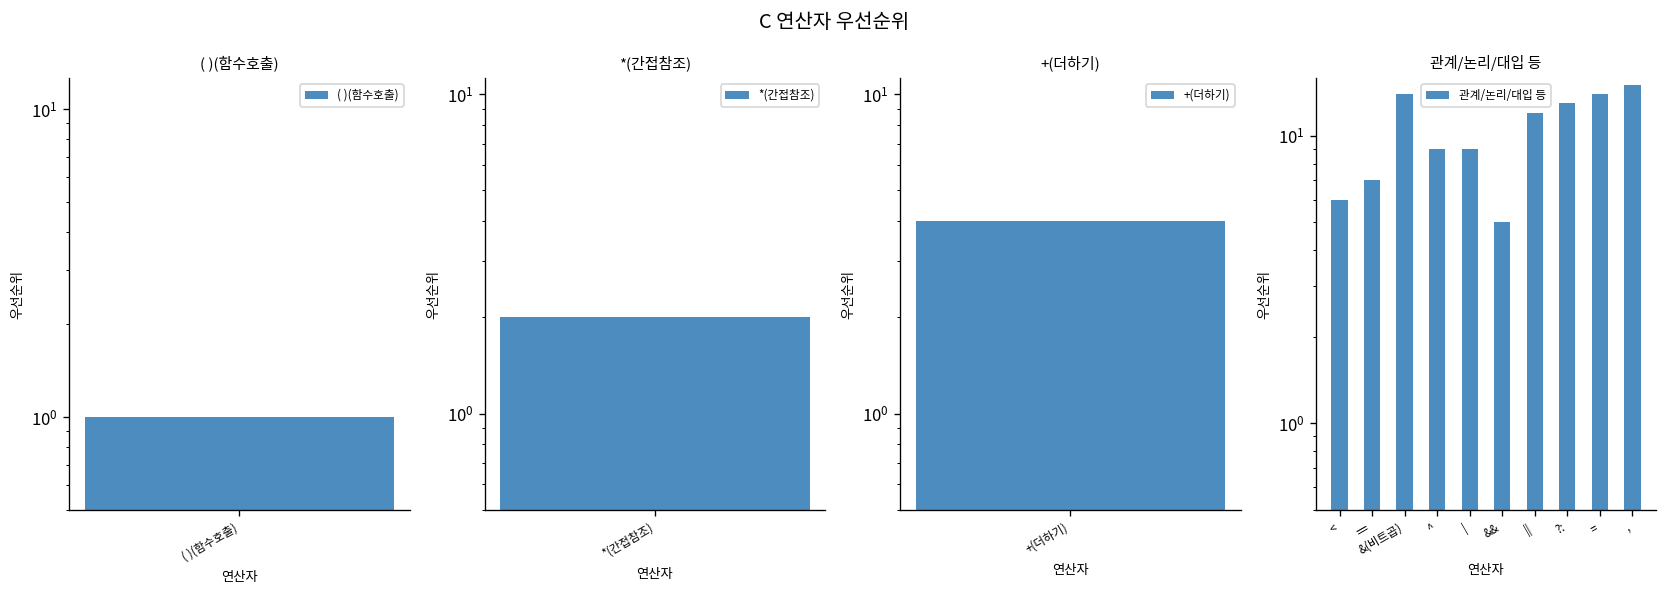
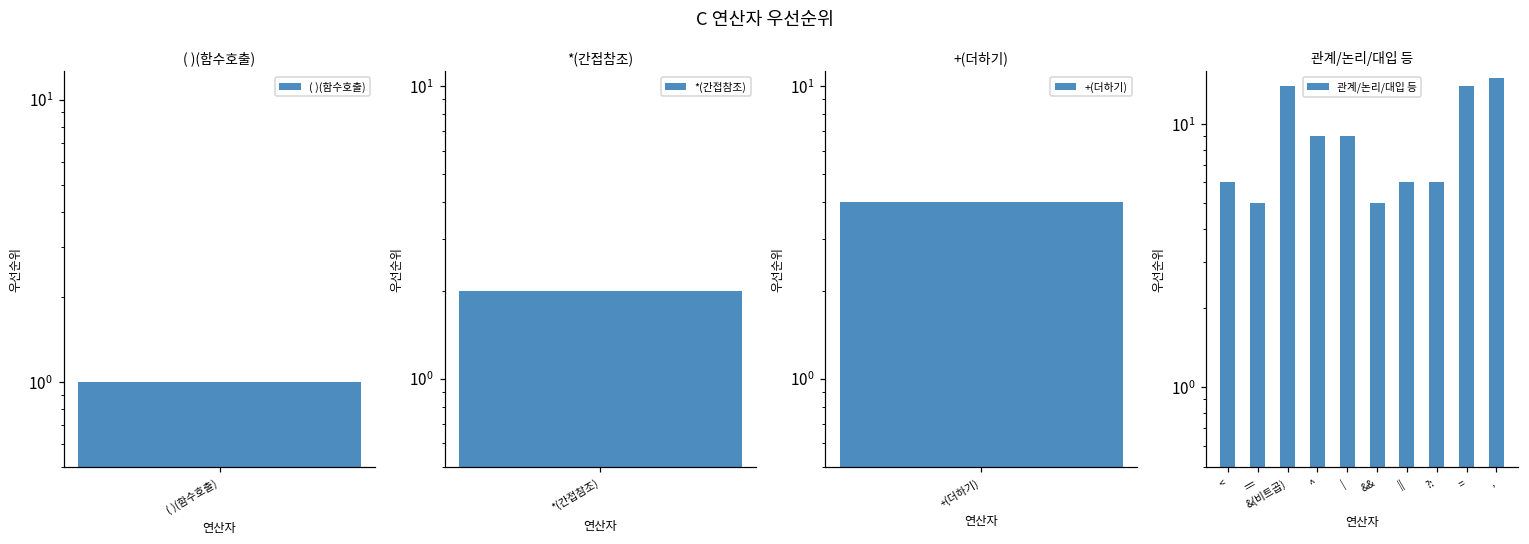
  {
    "( )(함수호출)": {
      "( )(함수호출)": 1.00
    },
    "*(간접참조)": {
      "*(간접참조)": 2.0
    },
    "+(더하기)": {
      "+(더하기)": 4.0
    },
    "관계/논리/대입 등": {
      "<": 6,
-     "==": 7,
+     "==": 5,
      "&(비트곱)": 14,
      "^": 9,
      "|": 9,
      "&&": 5,
-     "||": 12,
-     "?:": 13,
+     "||": 6,
+     "?:": 6,
      "=": 14,
      ",": 15
    }
  }
